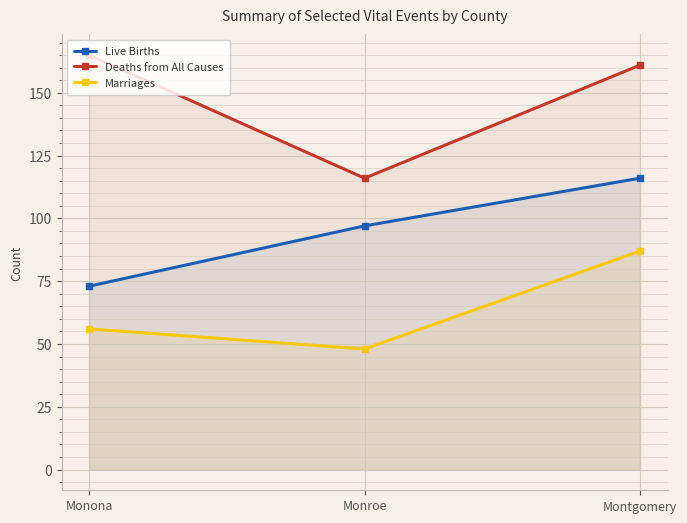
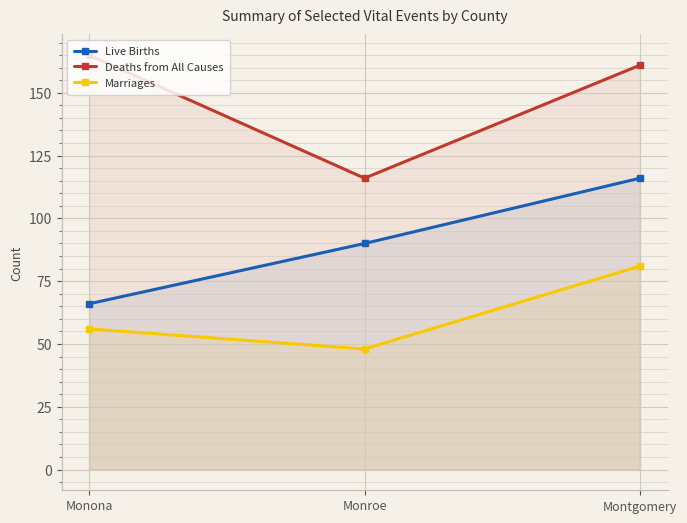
  {
    "Live Births": {
-     "Monona": 73,
-     "Monroe": 97,
+     "Monona": 66,
+     "Monroe": 90,
      "Montgomery": 116
    },
    "Deaths from All Causes": {
      "Monroe": 116,
      "Montgomery": 161
    },
    "Marriages": {
      "Monona": 56,
      "Monroe": 48,
-     "Montgomery": 87
+     "Montgomery": 81
    }
  }
